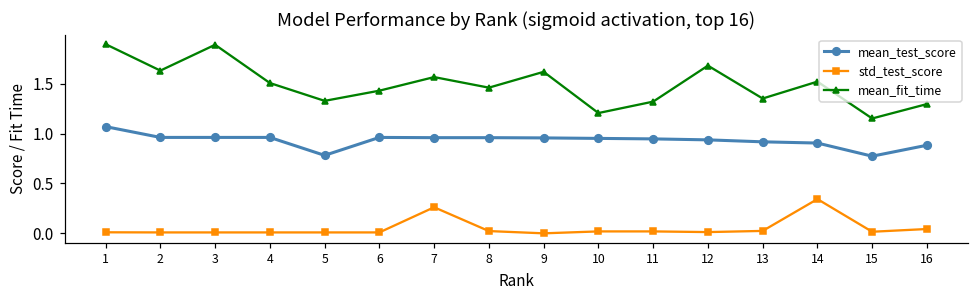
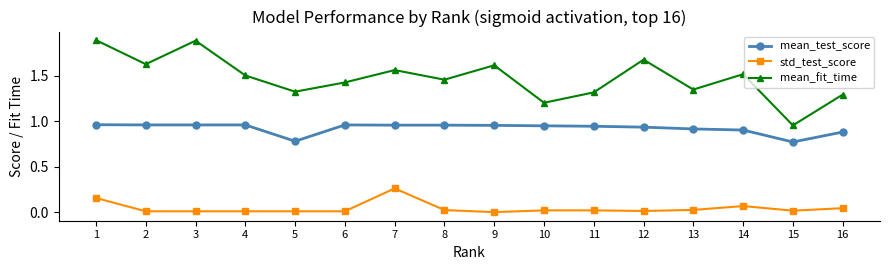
  {
    "mean_test_score": {
-     "1": 1.1,
+     "1": 1.0,
      "2": 1.0,
      "3": 1.0,
      "4": 1.0,
      "5": 0.8,
      "6": 1.0,
      "7": 1.0,
      "8": 1.0,
      "9": 1.0,
      "10": 1.0,
      "11": 0.9,
      "12": 0.9,
      "13": 0.9,
      "14": 0.9,
      "15": 0.8,
      "16": 0.9
    },
    "std_test_score": {
-     "1": 0.0,
+     "1": 0.2,
      "2": 0.0,
      "3": 0.0,
      "4": 0.0,
      "5": 0.0,
      "6": 0.0,
      "7": 0.3,
      "8": 0.0,
      "9": 0.0,
      "10": 0.0,
      "11": 0.0,
      "12": 0.0,
      "13": 0.0,
-     "14": 0.3,
+     "14": 0.1,
      "15": 0.0,
      "16": 0.0
    },
    "mean_fit_time": {
      "1": 1.9,
      "2": 1.6,
      "3": 1.9,
      "4": 1.5,
      "5": 1.3,
      "6": 1.4,
      "7": 1.6,
      "8": 1.5,
      "9": 1.6,
      "10": 1.2,
      "11": 1.3,
      "12": 1.7,
      "13": 1.4,
      "14": 1.5,
-     "15": 1.2,
+     "15": 1.0,
      "16": 1.3
    }
  }
